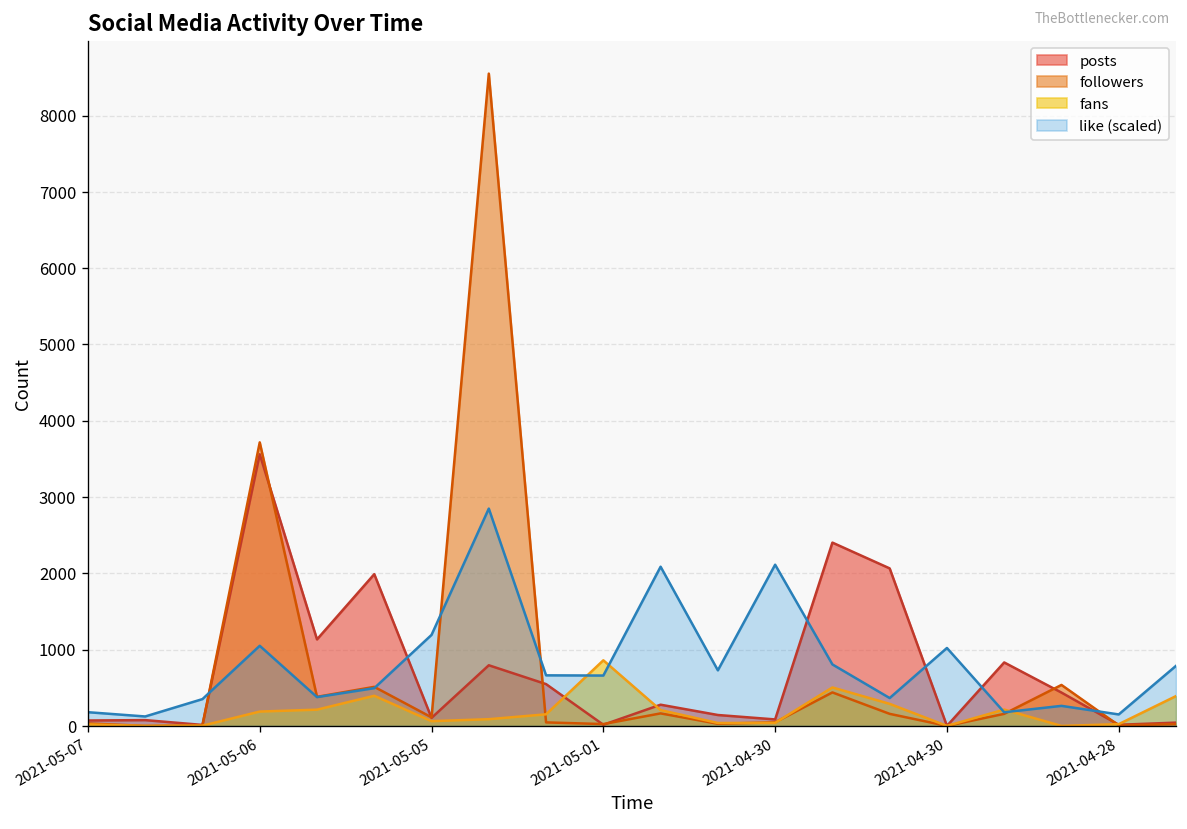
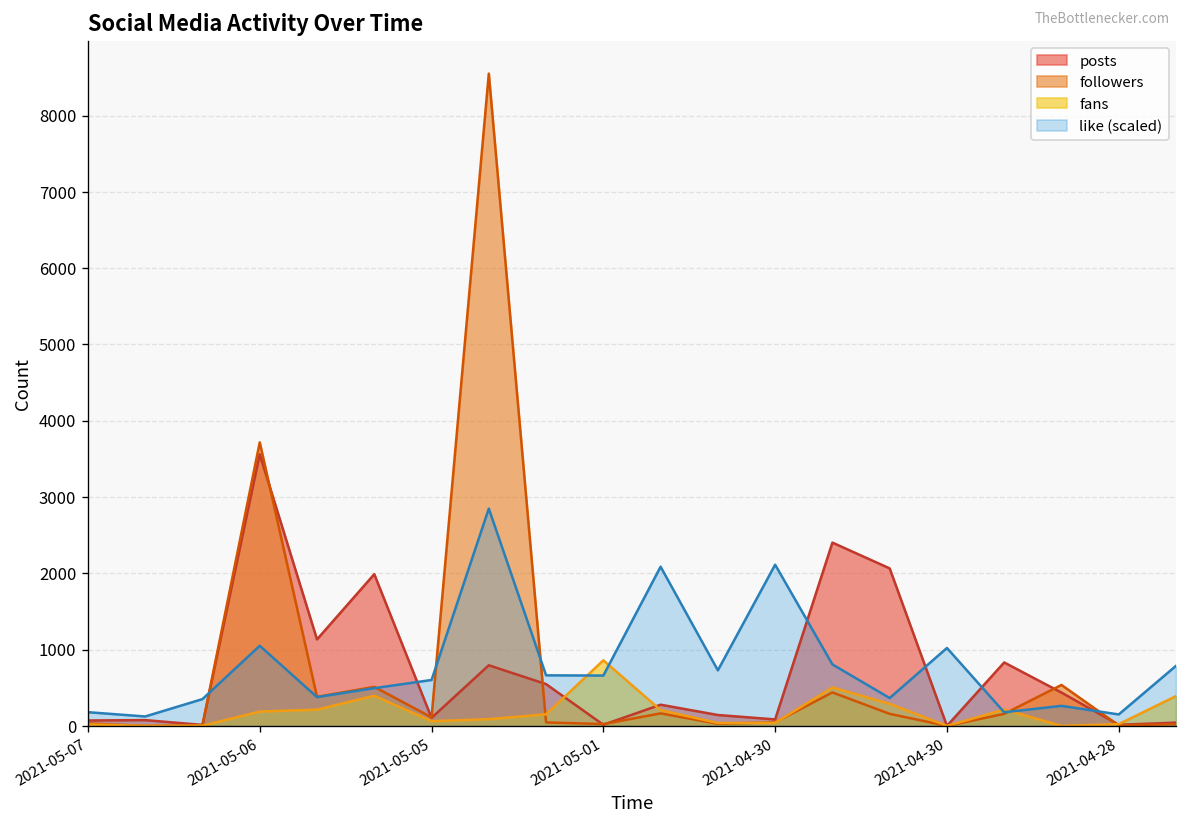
  {
    "fans": {
      "2021-05-05": 100,
      "2021-05-01": 900
    },
    "like (scaled)": {
-     "2021-05-05": 1200,
+     "2021-05-05": 600,
      "2021-05-01": 700
    }
  }
